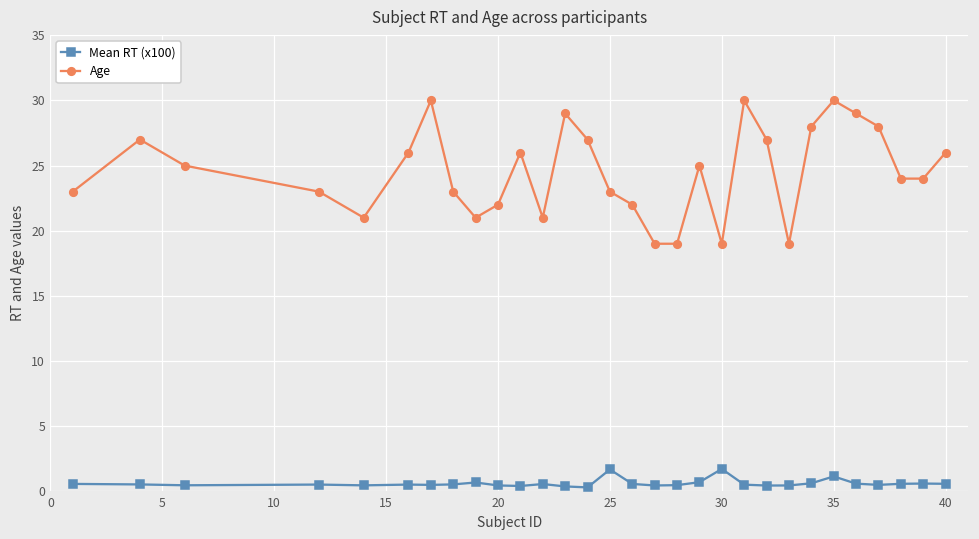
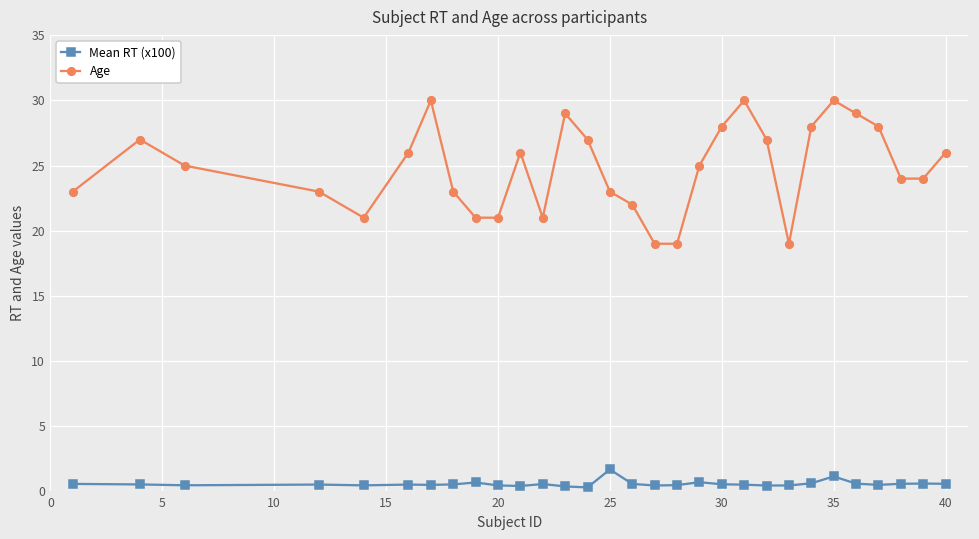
  {
    "Mean RT (x100)": {
      "20": 0.4,
      "25": 1.7,
-     "30": 1.7,
+     "30": 0.5,
      "35": 1.1,
      "40": 0.6
    },
    "Age": {
-     "20": 22,
+     "20": 21,
      "25": 23,
-     "30": 19,
+     "30": 28,
      "35": 30,
      "40": 26
    }
  }
